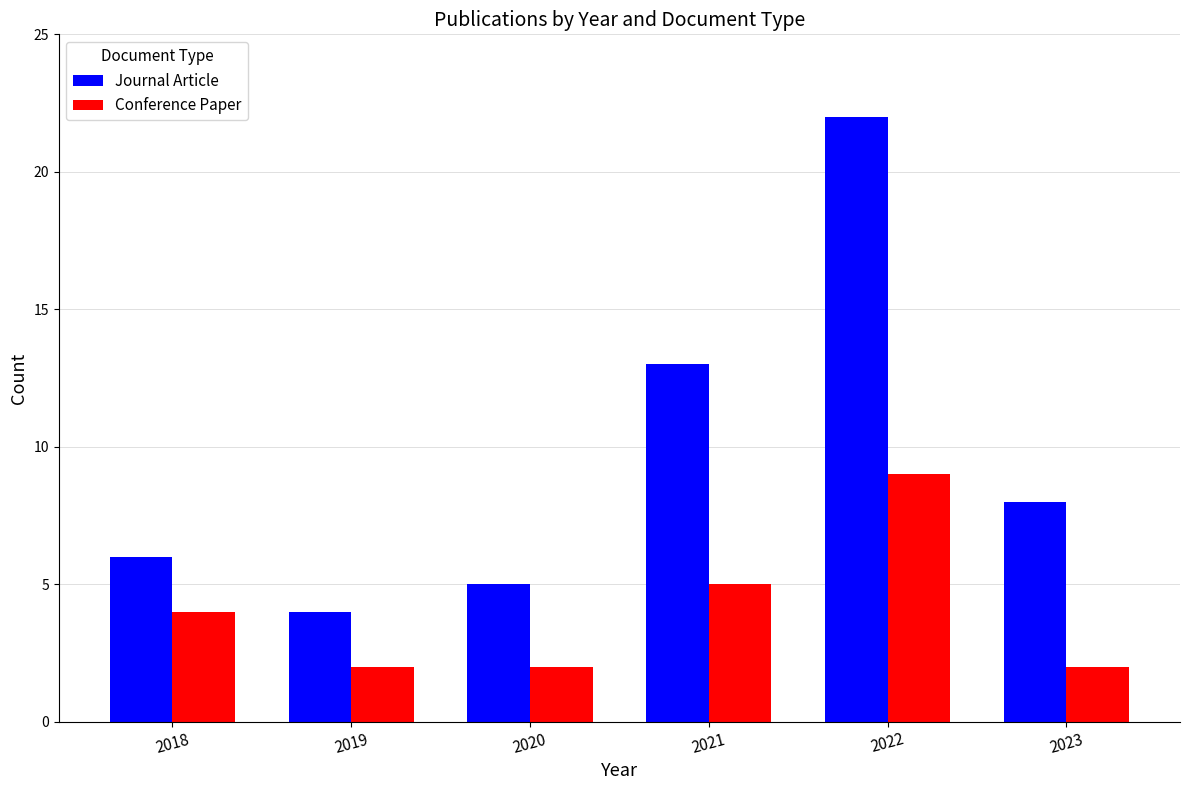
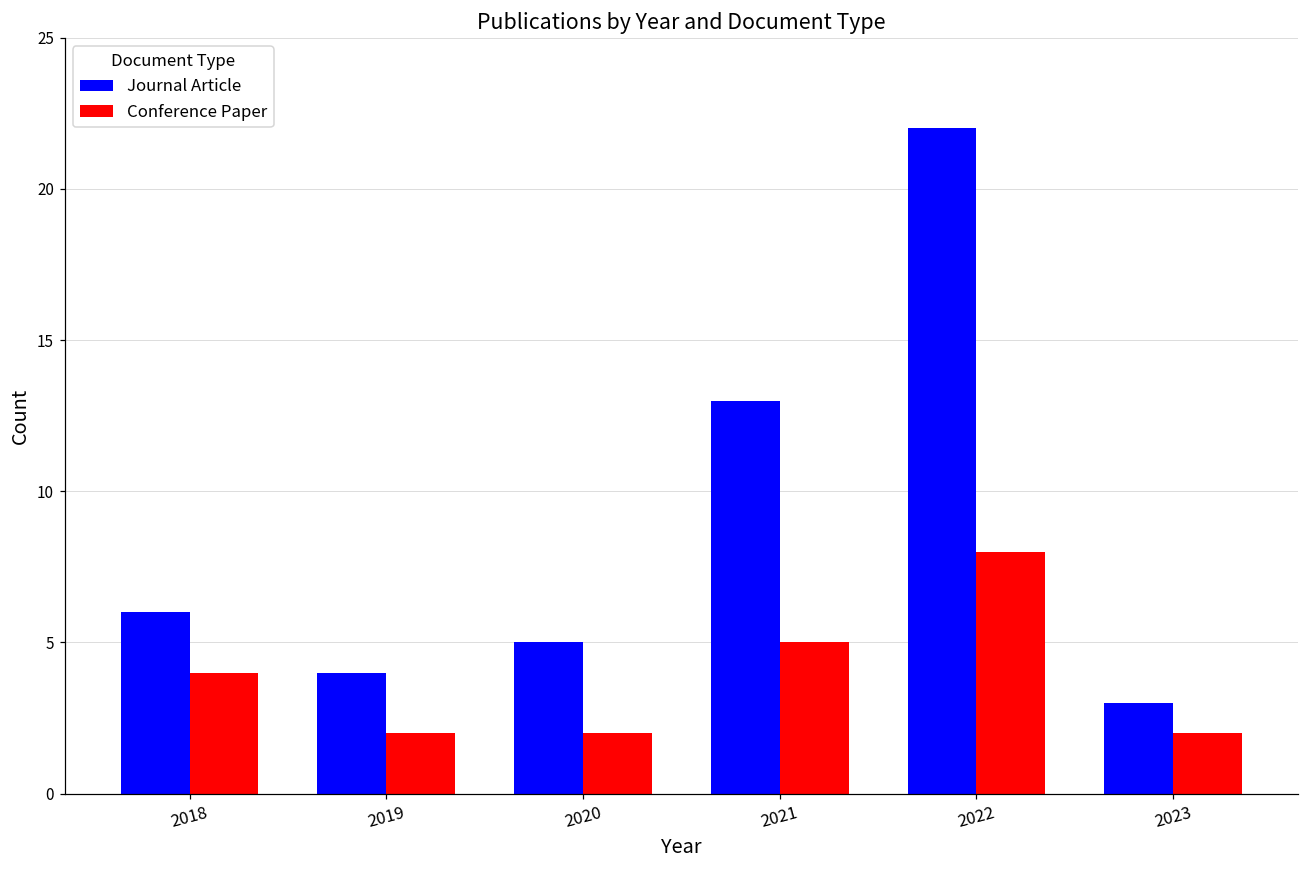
  {
    "Journal Article": {
      "2018": 6,
      "2019": 4,
      "2020": 5,
      "2021": 13,
      "2022": 22,
-     "2023": 8
+     "2023": 3
    },
    "Conference Paper": {
      "2018": 4,
      "2019": 2,
      "2020": 2,
      "2021": 5,
-     "2022": 9,
+     "2022": 8,
      "2023": 2
    }
  }
